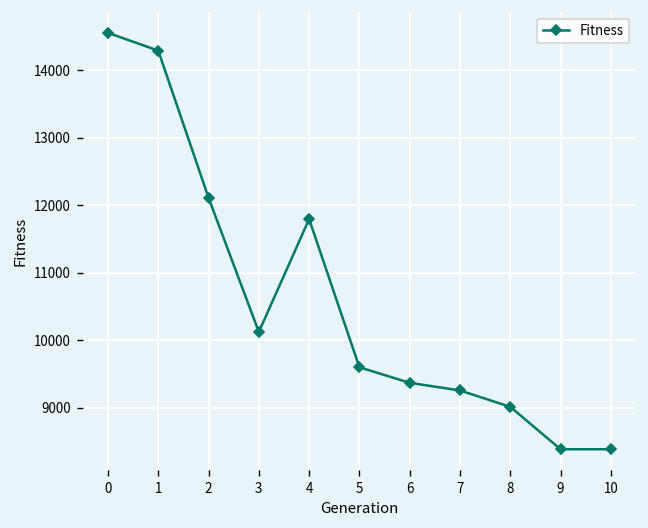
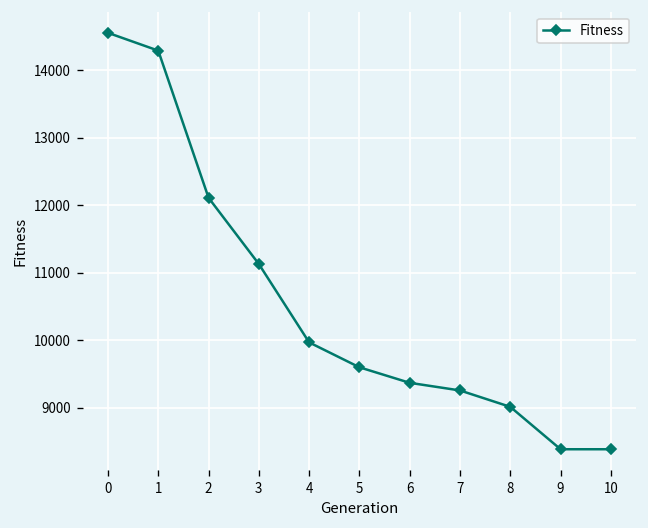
  {
    "0": 14600,
    "1": 14300,
    "2": 12100,
-   "3": 10100,
-   "4": 11800,
+   "3": 11100,
+   "4": 10000,
    "5": 9600,
    "6": 9400,
    "7": 9300,
    "8": 9000,
    "9": 8400,
    "10": 8400
  }
